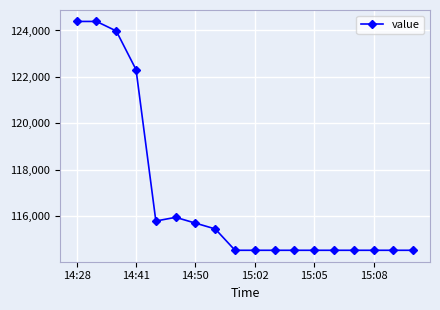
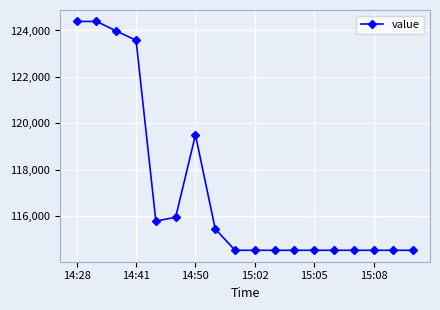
  {
    "14:28": "124,400",
-   "14:41": "122,300",
-   "14:50": "115,700",
+   "14:41": "123,600",
+   "14:50": "119,500",
    "15:02": "114,500",
    "15:05": "114,500",
    "15:08": "114,500"
  }
